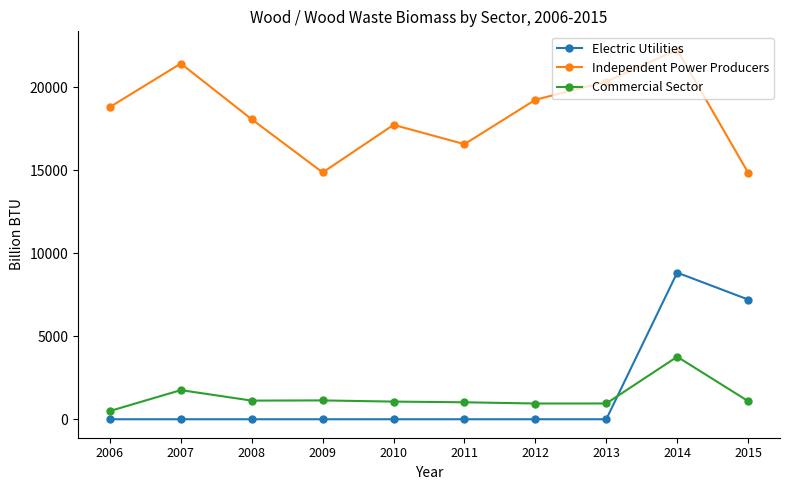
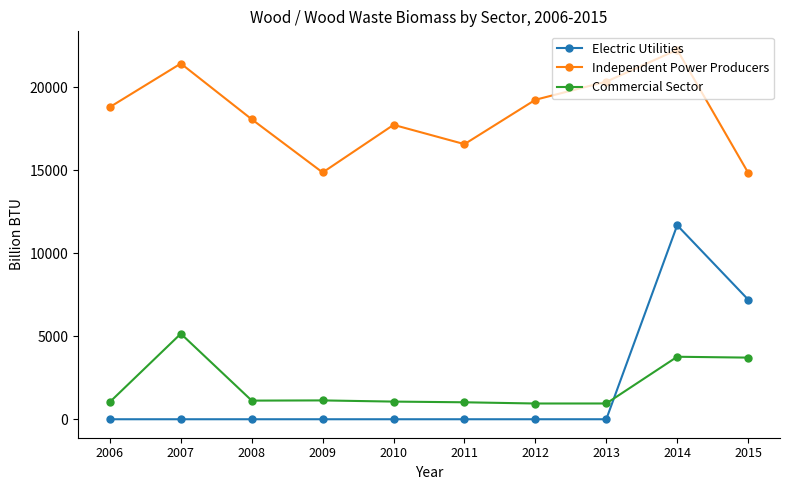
  {
    "Electric Utilities": {
      "2006": 0,
      "2007": 0,
      "2008": 0,
      "2009": 0,
      "2010": 0,
      "2011": 0,
      "2012": 0,
      "2013": 0,
-     "2014": 8800,
+     "2014": 11700,
      "2015": 7200
    },
    "Independent Power Producers": {
      "2006": 18800,
      "2007": 21400,
      "2008": 18100,
      "2009": 14900,
      "2010": 17700,
      "2011": 16600,
      "2012": 19300,
      "2015": 14900
    },
    "Commercial Sector": {
-     "2006": 500,
-     "2007": 1800,
+     "2006": 1000,
+     "2007": 5200,
      "2008": 1100,
      "2009": 1100,
      "2010": 1100,
      "2011": 1000,
      "2012": 900,
      "2013": 1000,
      "2014": 3800,
-     "2015": 1100
+     "2015": 3700
    }
  }
